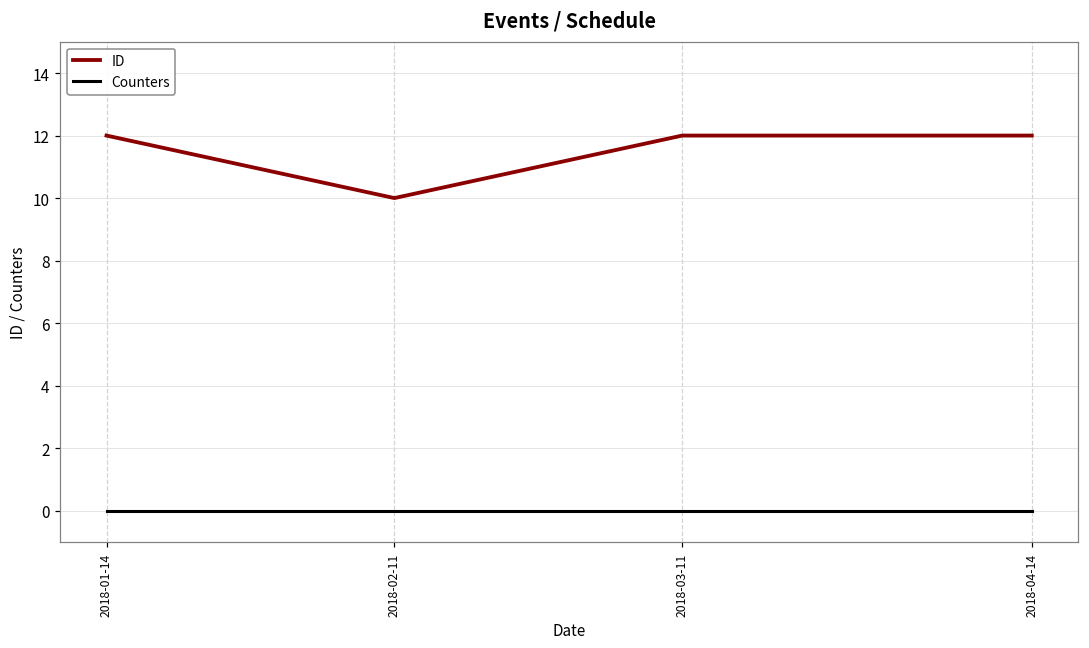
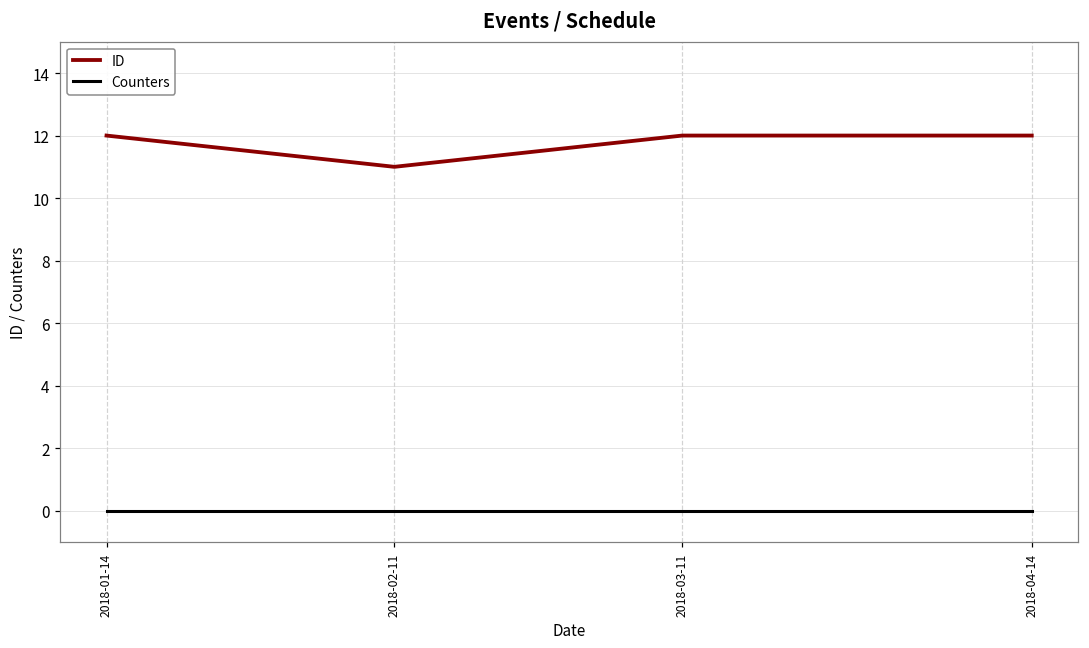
  {
    "ID": {
      "2018-01-14": 12,
-     "2018-02-11": 10,
+     "2018-02-11": 11,
      "2018-03-11": 12,
      "2018-04-14": 12
    },
    "Counters": {
      "2018-01-14": 0,
      "2018-02-11": 0,
      "2018-03-11": 0,
      "2018-04-14": 0
    }
  }
